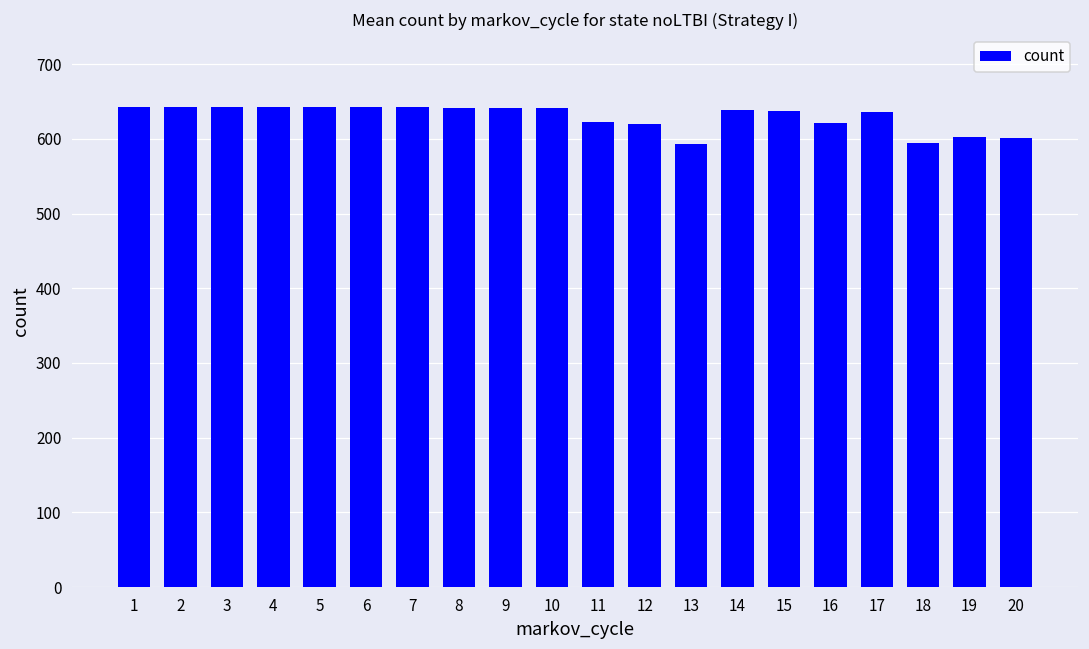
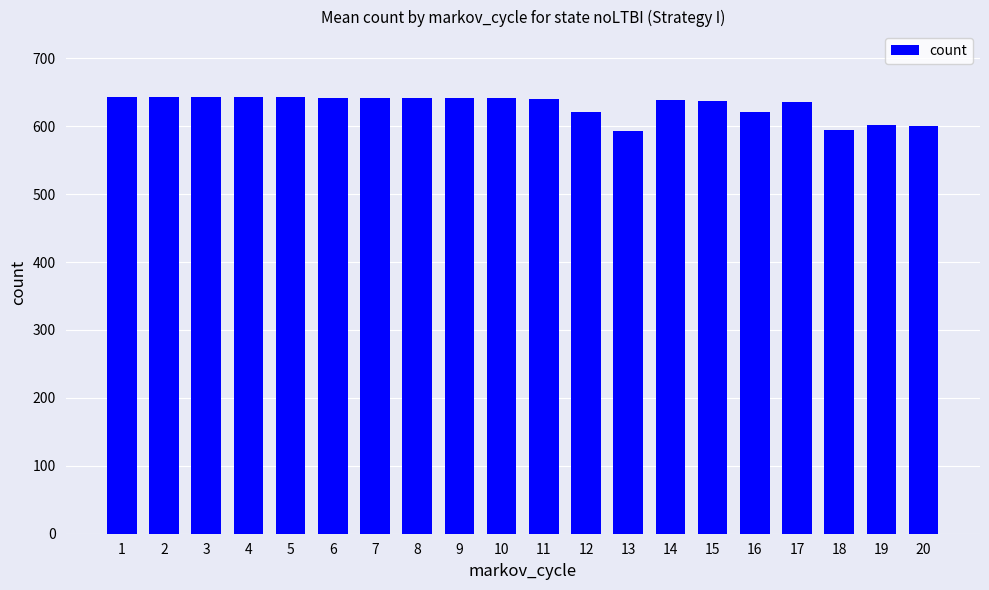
  {
    "1": 640,
    "2": 640,
    "3": 640,
    "4": 640,
    "5": 640,
    "6": 640,
    "7": 640,
    "8": 640,
    "9": 640,
    "10": 640,
-   "11": 620,
+   "11": 640,
    "12": 620,
    "13": 590,
    "14": 640,
    "15": 640,
    "16": 620,
    "17": 640,
    "18": 590,
    "19": 600,
    "20": 600
  }
